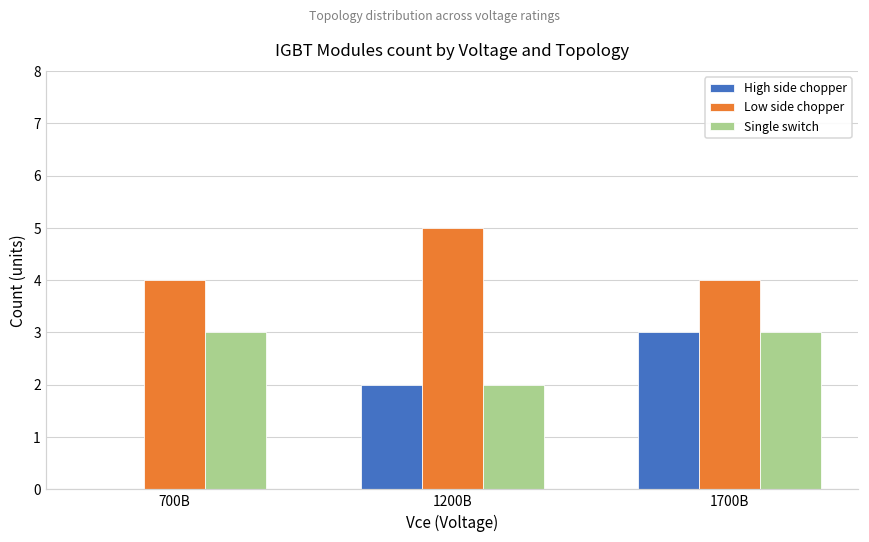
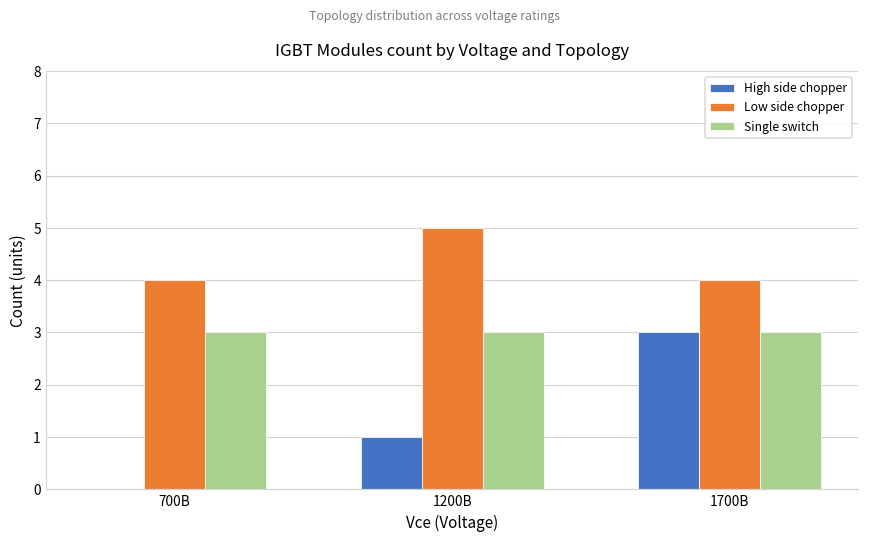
  {
    "High side chopper": {
      "700В": 0,
-     "1200В": 2,
+     "1200В": 1,
      "1700В": 3
    },
    "Low side chopper": {
      "700В": 4,
      "1200В": 5,
      "1700В": 4
    },
    "Single switch": {
      "700В": 3,
-     "1200В": 2,
+     "1200В": 3,
      "1700В": 3
    }
  }
